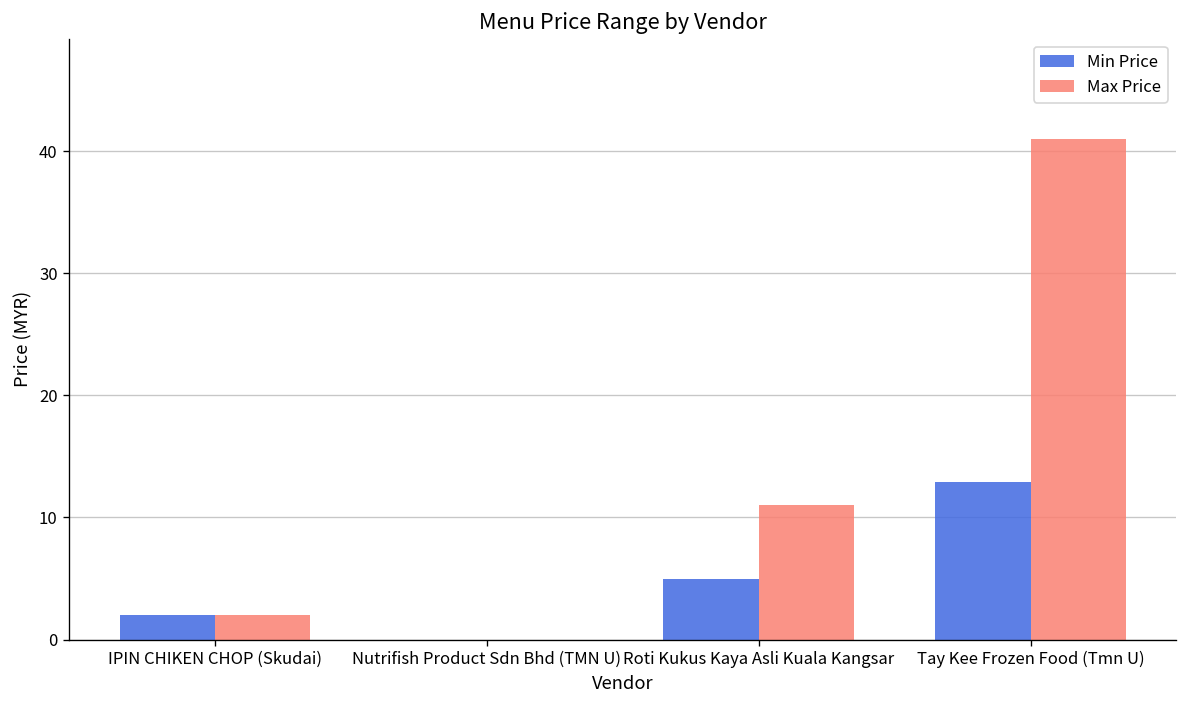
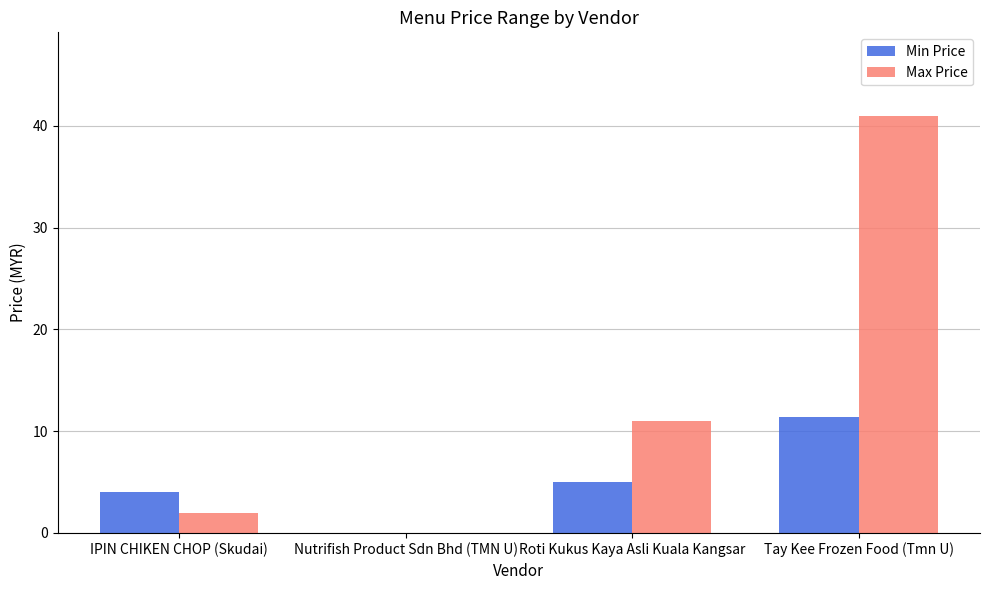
  {
    "Min Price": {
-     "IPIN CHIKEN CHOP (Skudai)": 2,
+     "IPIN CHIKEN CHOP (Skudai)": 4,
      "Nutrifish Product Sdn Bhd (TMN U)": 0.0,
      "Roti Kukus Kaya Asli Kuala Kangsar": 5.0,
-     "Tay Kee Frozen Food (Tmn U)": 12.9
+     "Tay Kee Frozen Food (Tmn U)": 11.4
    },
    "Max Price": {
      "IPIN CHIKEN CHOP (Skudai)": 2.0,
      "Nutrifish Product Sdn Bhd (TMN U)": 0.0,
      "Roti Kukus Kaya Asli Kuala Kangsar": 11.0,
      "Tay Kee Frozen Food (Tmn U)": 41.0
    }
  }
